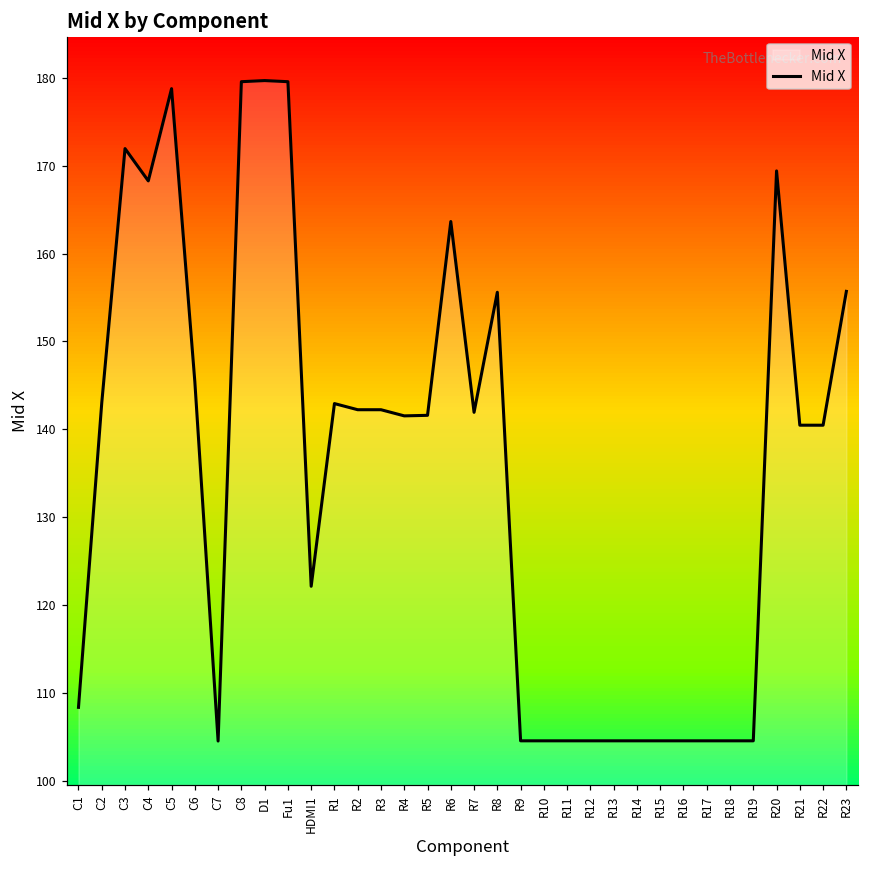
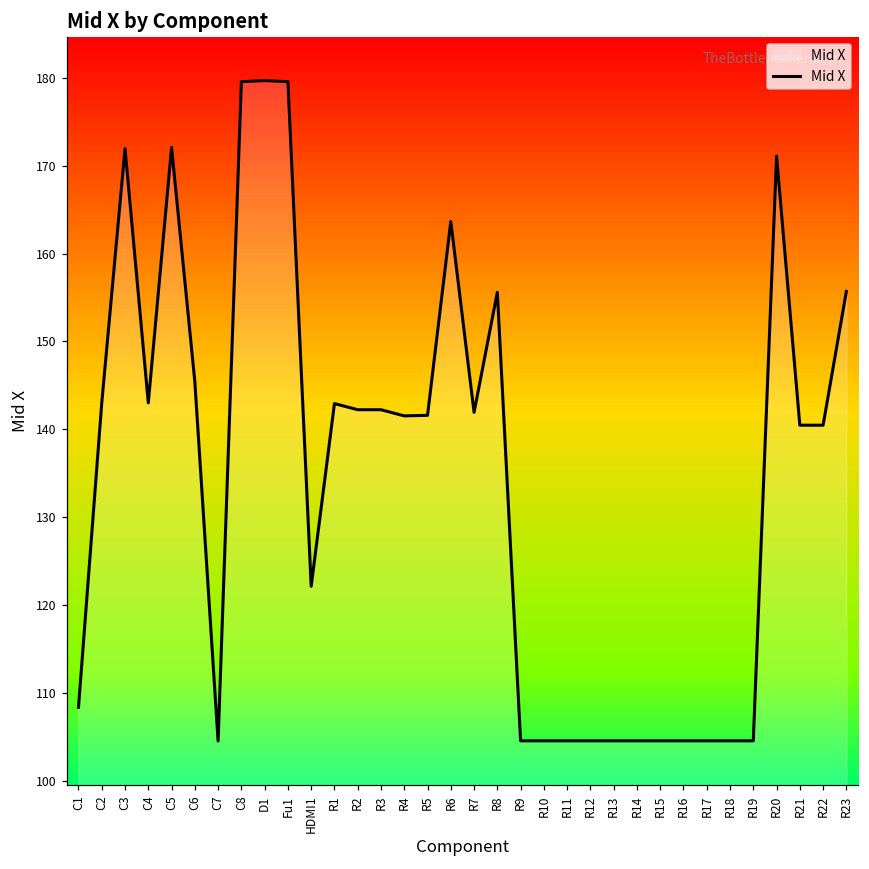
  {
    "C1": 108,
    "C2": 143,
    "C3": 172,
-   "C4": 168,
-   "C5": 179,
+   "C4": 143,
+   "C5": 172,
    "C6": 145,
    "C7": 104,
    "C8": 180,
    "D1": 180,
    "Fu1": 180,
    "HDMI1": 122,
    "R1": 143,
    "R2": 142,
    "R3": 142,
    "R4": 142,
    "R5": 142,
    "R6": 164,
    "R7": 142,
    "R8": 156,
    "R9": 105,
    "R10": 105,
    "R11": 105,
    "R12": 105,
    "R13": 105,
    "R14": 105,
    "R15": 105,
    "R16": 105,
    "R17": 105,
    "R18": 105,
    "R19": 105,
-   "R20": 169,
+   "R20": 171,
    "R21": 140,
    "R22": 140,
    "R23": 156
  }
